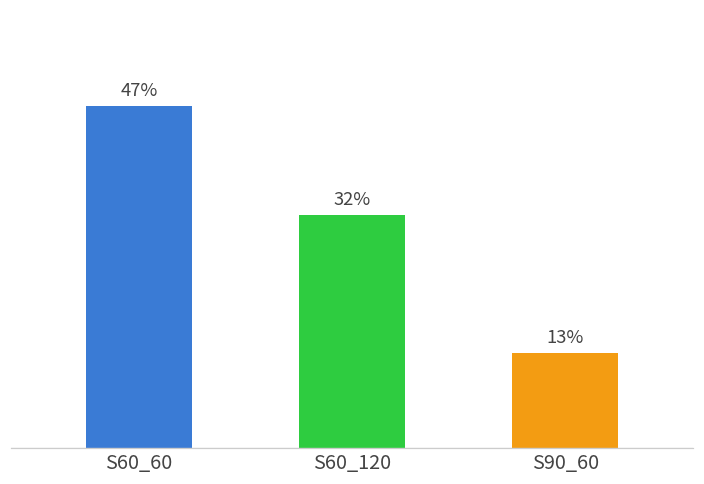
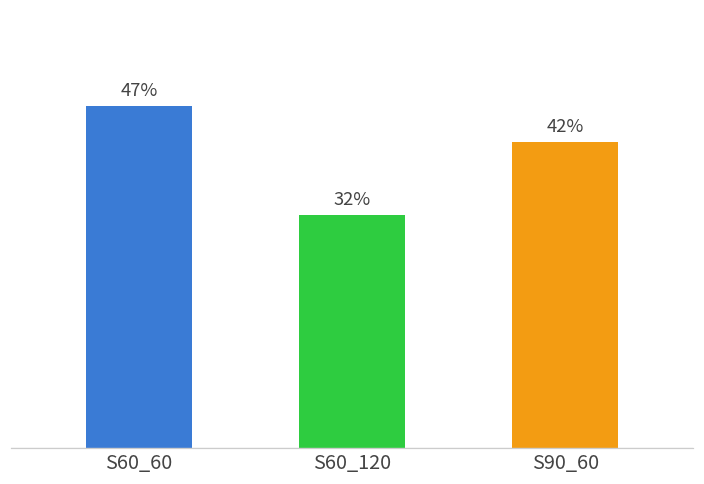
  {
    "S60_60": "47%",
    "S60_120": "32%",
-   "S90_60": "13%"
+   "S90_60": "42%"
  }
